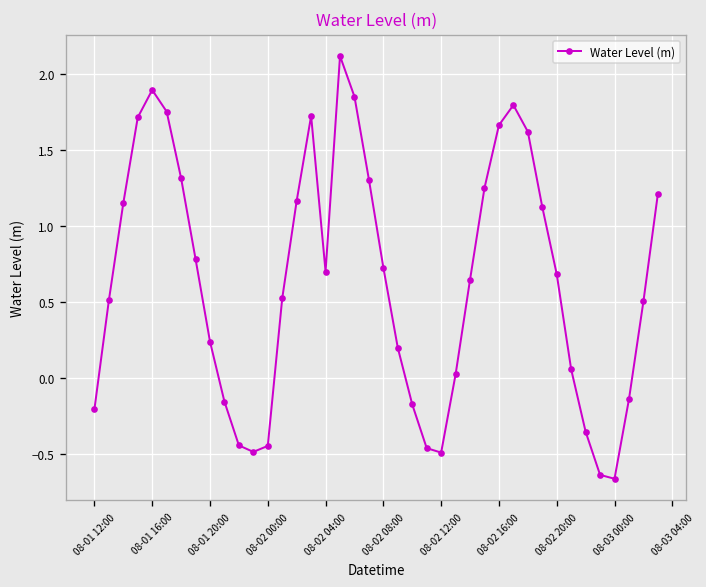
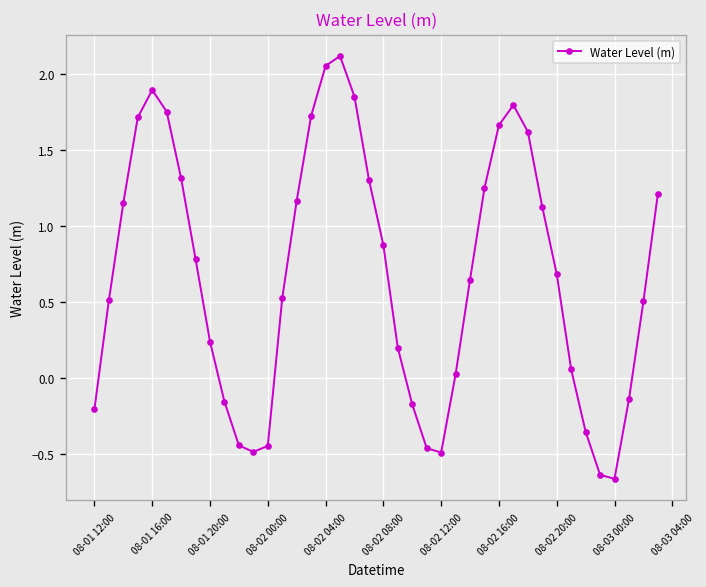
  {
    "08-01 12:00": -0.21,
    "08-01 16:00": 1.90,
    "08-01 20:00": 0.24,
    "08-02 00:00": -0.45,
-   "08-02 04:00": 0.70,
-   "08-02 08:00": 0.73,
+   "08-02 04:00": 2.05,
+   "08-02 08:00": 0.88,
    "08-02 12:00": -0.49,
    "08-02 16:00": 1.66,
    "08-02 20:00": 0.68,
    "08-03 00:00": -0.66
  }
